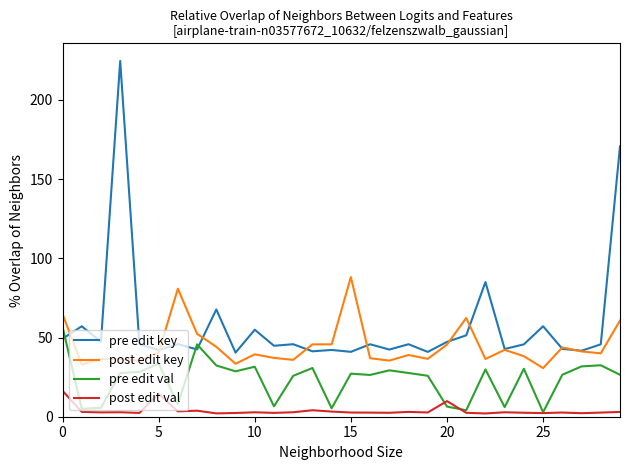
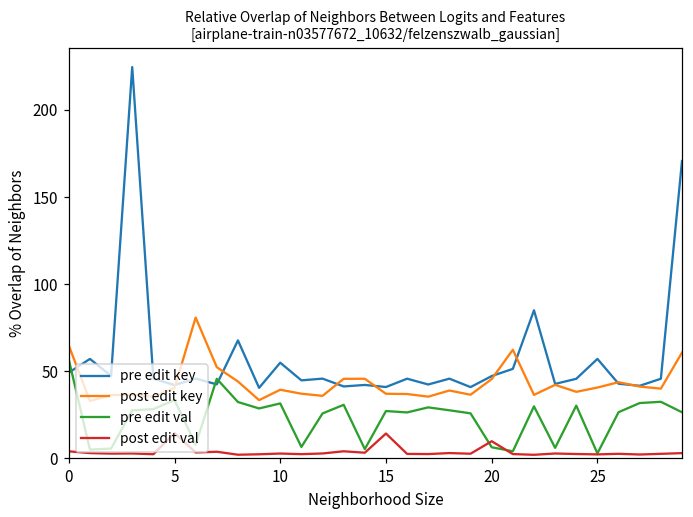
  {
    "pre edit key": {
      "0": 49,
      "10": 55,
      "15": 41,
      "20": 47,
      "25": 57
    },
    "post edit key": {
      "0": 65,
      "10": 39,
-     "15": 88,
+     "15": 37,
      "20": 46,
-     "25": 31
+     "25": 41
    },
    "pre edit val": {
      "0": 57,
      "10": 32,
      "15": 27,
      "20": 6
    },
    "post edit val": {
-     "0": 16,
+     "0": 4,
      "10": 3,
-     "15": 3,
+     "15": 14,
      "20": 10
    }
  }
